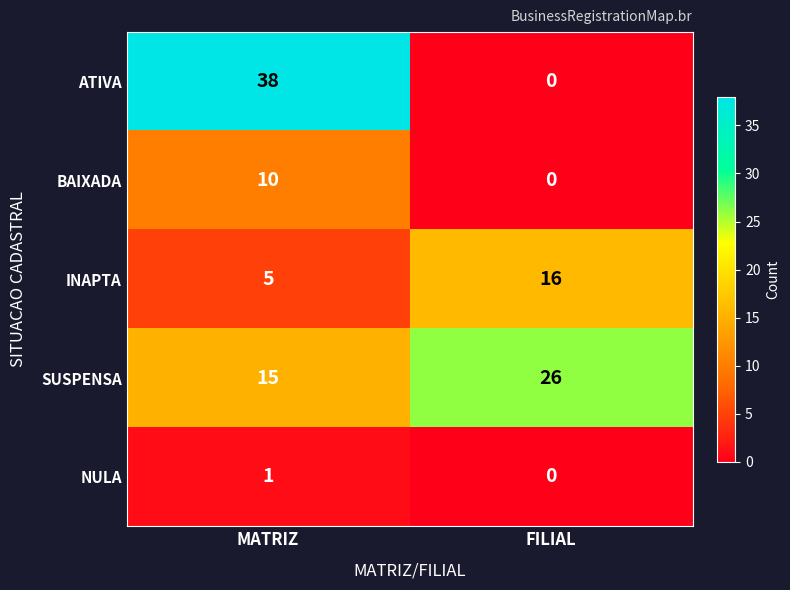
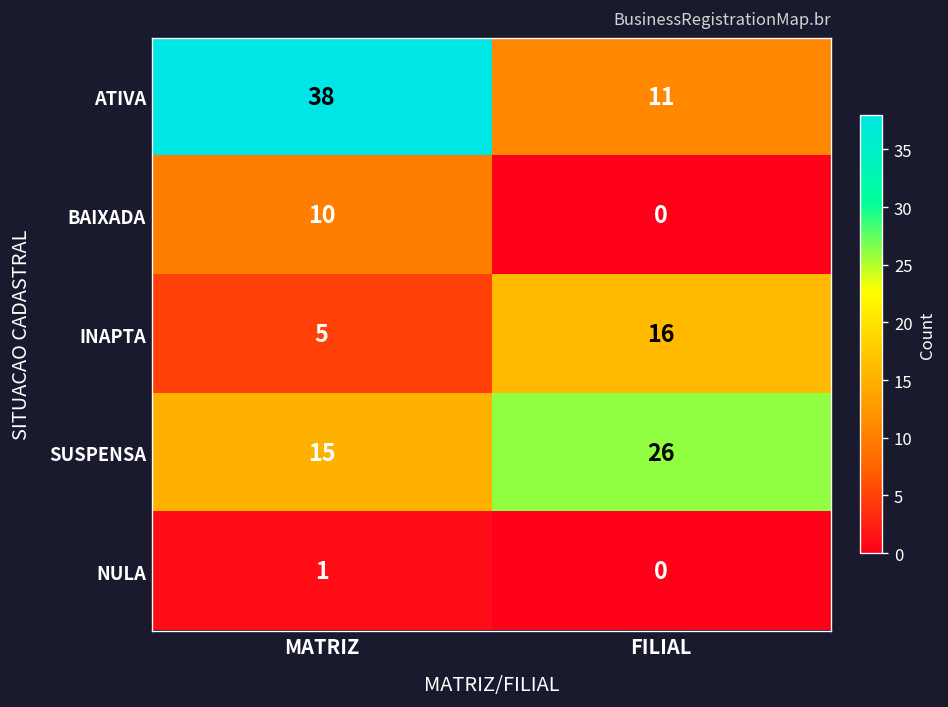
  {
    "ATIVA": {
      "MATRIZ": 38,
-     "FILIAL": 0
+     "FILIAL": 11
    },
    "BAIXADA": {
      "MATRIZ": 10,
      "FILIAL": 0
    },
    "INAPTA": {
      "MATRIZ": 5,
      "FILIAL": 16
    },
    "SUSPENSA": {
      "MATRIZ": 15,
      "FILIAL": 26
    },
    "NULA": {
      "MATRIZ": 1,
      "FILIAL": 0
    }
  }
